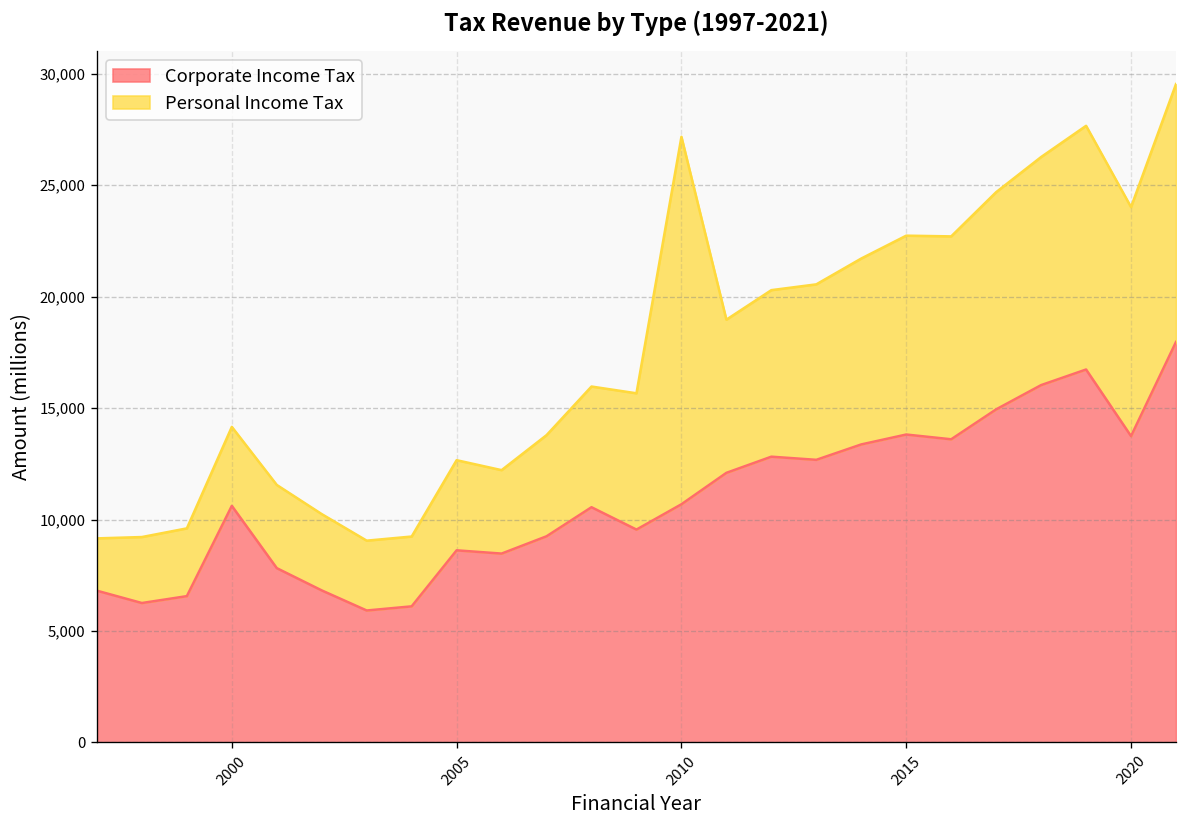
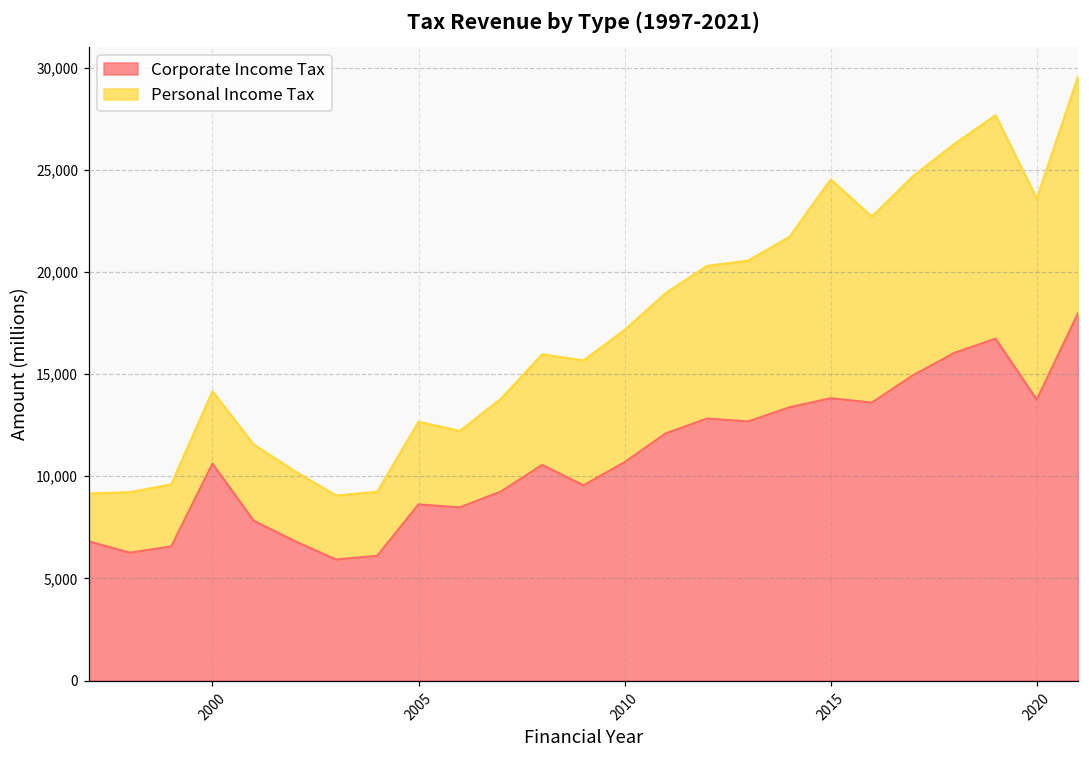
  {
    "Corporate Income Tax": {
      "2000": "10,600",
      "2005": "8,600",
      "2010": "10,700",
      "2015": "13,800",
      "2020": "13,700"
    },
    "Personal Income Tax": {
      "2000": "3,500",
      "2005": "4,000",
-     "2010": "16,500",
-     "2015": "8,900",
-     "2020": "10,300"
+     "2010": "6,500",
+     "2015": "10,700",
+     "2020": "9,800"
    }
  }
